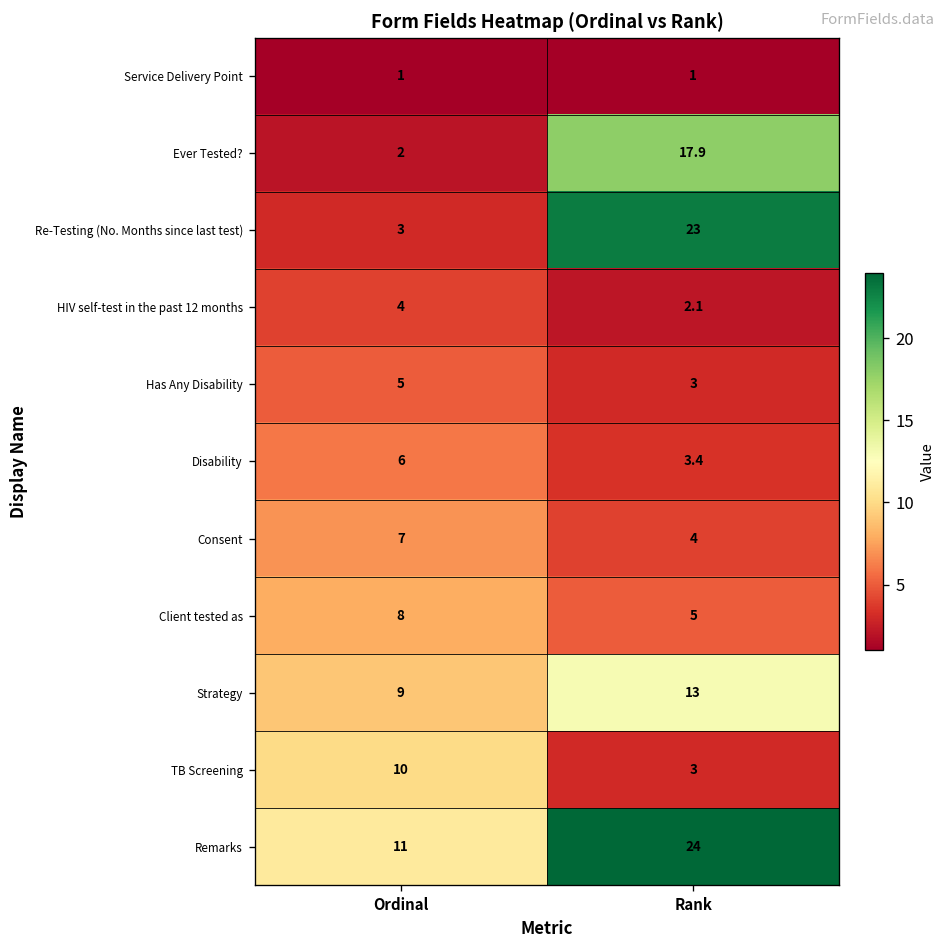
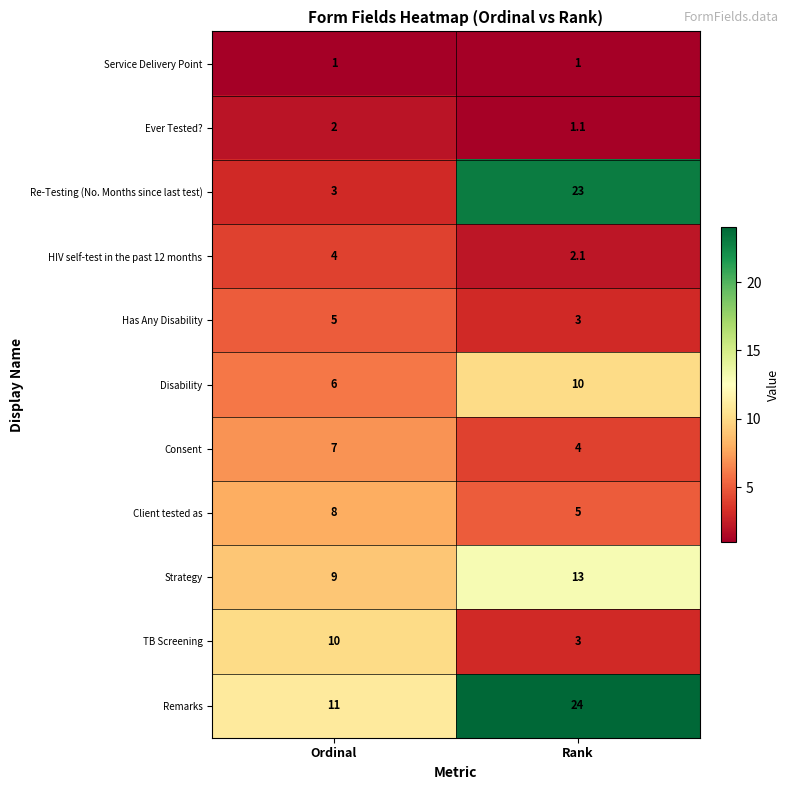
  {
    "Service Delivery Point": {
      "Ordinal": 1,
      "Rank": 1
    },
    "Ever Tested?": {
      "Ordinal": 2,
-     "Rank": 17.9
+     "Rank": 1.1
    },
    "Re-Testing (No. Months since last test)": {
      "Ordinal": 3,
      "Rank": 23
    },
    "HIV self-test in the past 12 months": {
      "Ordinal": 4,
      "Rank": 2.1
    },
    "Has Any Disability": {
      "Ordinal": 5,
      "Rank": 3
    },
    "Disability": {
      "Ordinal": 6,
-     "Rank": 3.4
+     "Rank": 10
    },
    "Consent": {
      "Ordinal": 7,
      "Rank": 4
    },
    "Client tested as": {
      "Ordinal": 8,
      "Rank": 5
    },
    "Strategy": {
      "Ordinal": 9,
      "Rank": 13
    },
    "TB Screening": {
      "Ordinal": 10,
      "Rank": 3
    },
    "Remarks": {
      "Ordinal": 11,
      "Rank": 24
    }
  }
